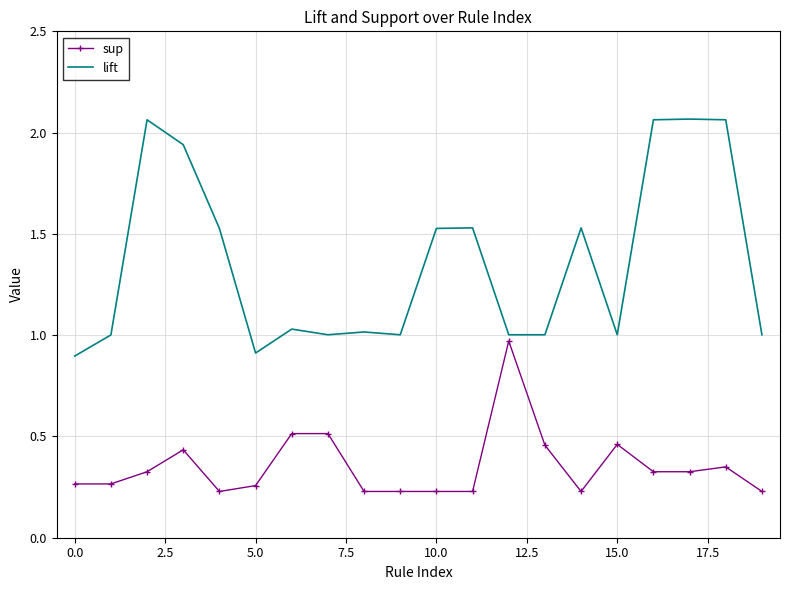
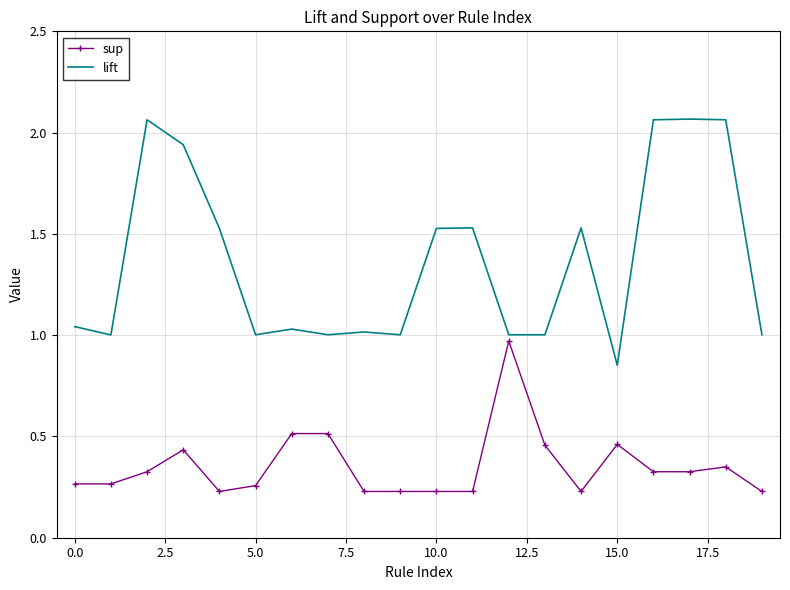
  {
    "sup": {
      "0.0": 0.27,
      "5.0": 0.26,
      "10.0": 0.23,
      "15.0": 0.46
    },
    "lift": {
-     "0.0": 0.90,
-     "5.0": 0.91,
+     "0.0": 1.04,
+     "5.0": 1.00,
      "10.0": 1.53,
-     "15.0": 1.00
+     "15.0": 0.85
    }
  }
